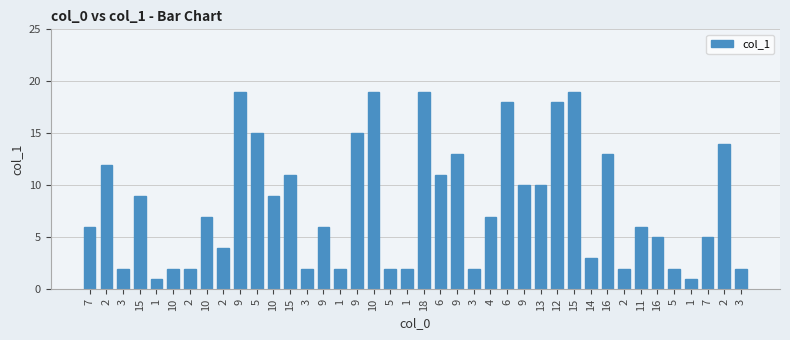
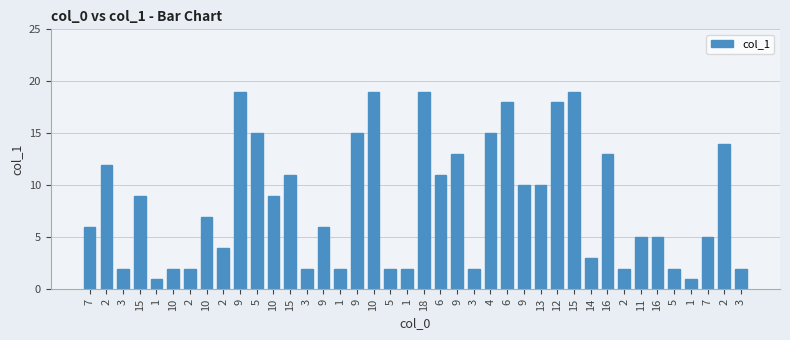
  {
    "18": 19,
-   "4": 7,
+   "4": 15,
    "13": 10,
    "12": 18,
    "14": 3,
-   "11": 6
+   "11": 5
  }
